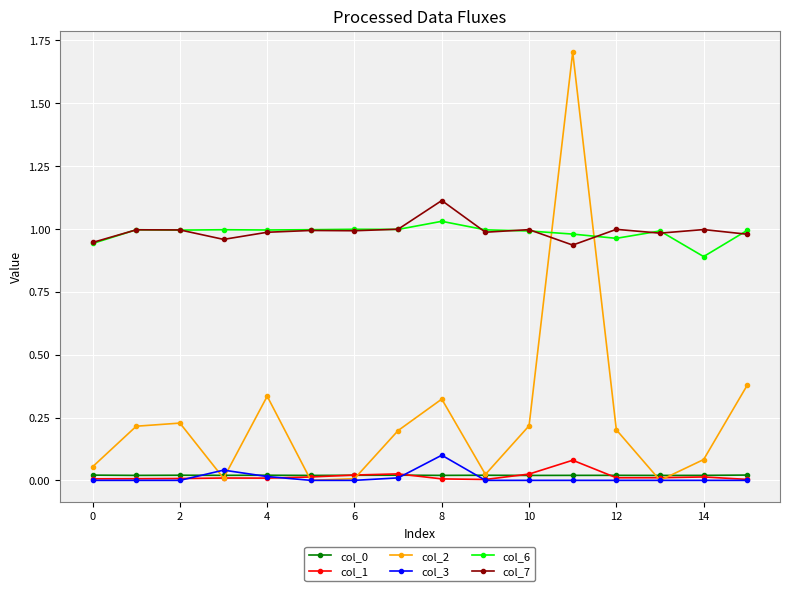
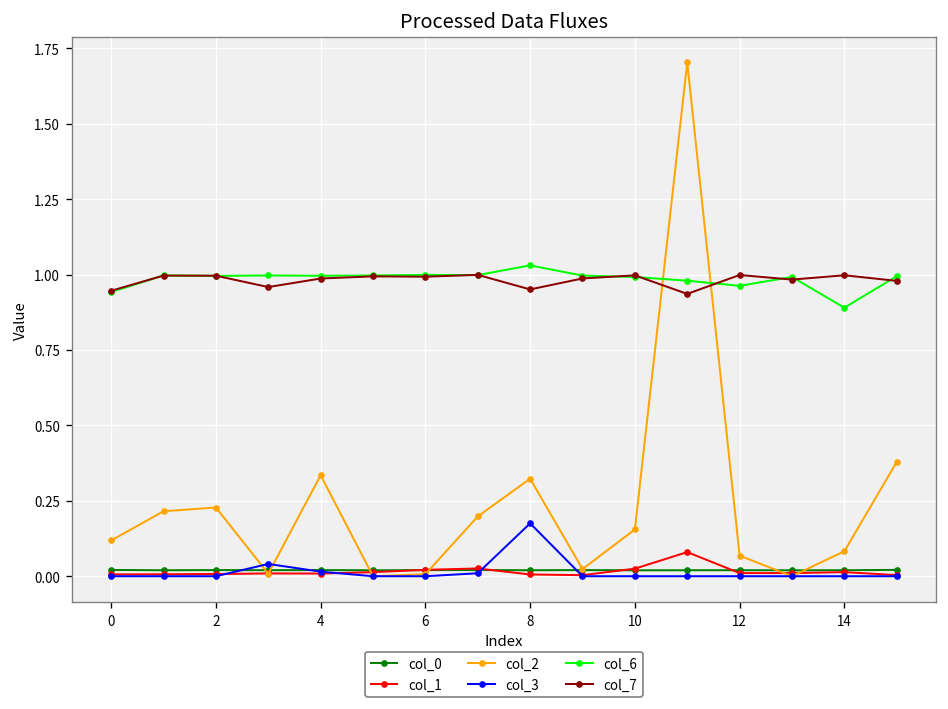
  {
    "col_0": {
      "0": 0.02,
      "2": 0.02,
      "8": 0.02
    },
    "col_1": {
      "8": 0.01
    },
    "col_2": {
-     "0": 0.05,
+     "0": 0.12,
      "2": 0.23,
      "4": 0.33,
      "8": 0.32,
-     "10": 0.22,
-     "12": 0.20,
+     "10": 0.16,
+     "12": 0.07,
      "14": 0.08
    },
    "col_3": {
-     "8": 0.10,
+     "8": 0.18,
      "10": 0.00,
      "12": 0.00,
      "14": 0.00
    },
    "col_6": {
      "8": 1.03,
      "12": 0.96,
      "14": 0.89
    },
    "col_7": {
-     "8": 1.11,
+     "8": 0.95,
      "12": 1.00,
      "14": 1.00
    }
  }
